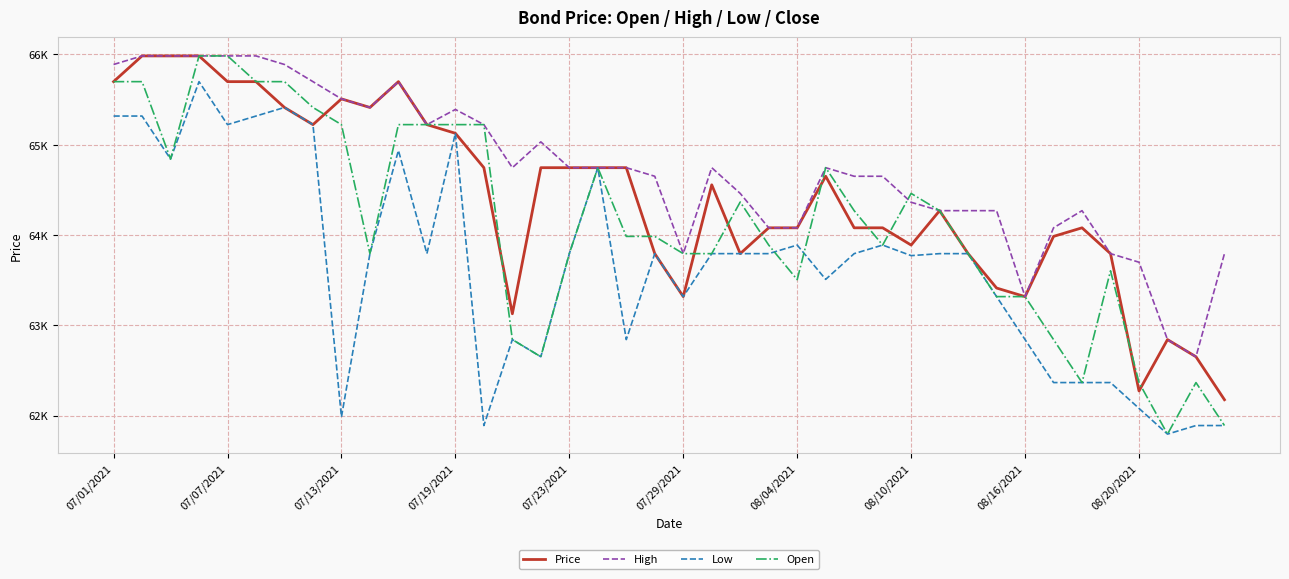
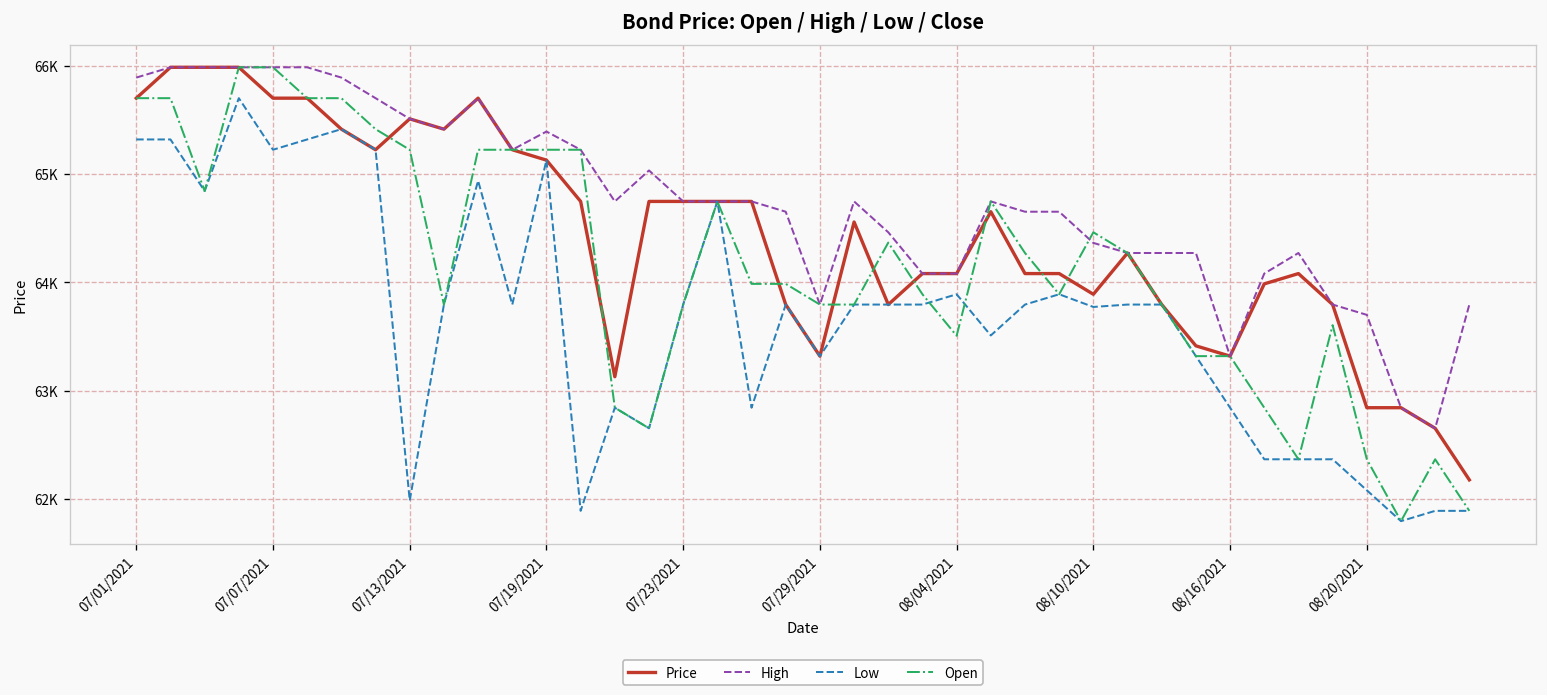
  {
    "Price": {
      "07/07/2021": 65700,
      "08/10/2021": 63900,
-     "08/20/2021": 62300
+     "08/20/2021": 62800
    },
    "High": {
      "07/01/2021": 65900,
      "07/19/2021": 65400,
      "08/10/2021": 64400,
      "08/20/2021": 63700
    },
    "Low": {
      "07/01/2021": 65300,
      "07/07/2021": 65200,
      "07/13/2021": 62000,
      "08/04/2021": 63900,
      "08/10/2021": 63800,
      "08/16/2021": 62800,
      "08/20/2021": 62100
    },
    "Open": {
      "07/13/2021": 65200,
      "07/19/2021": 65200,
      "08/04/2021": 63500,
      "08/10/2021": 64500,
      "08/20/2021": 62400
    }
  }
